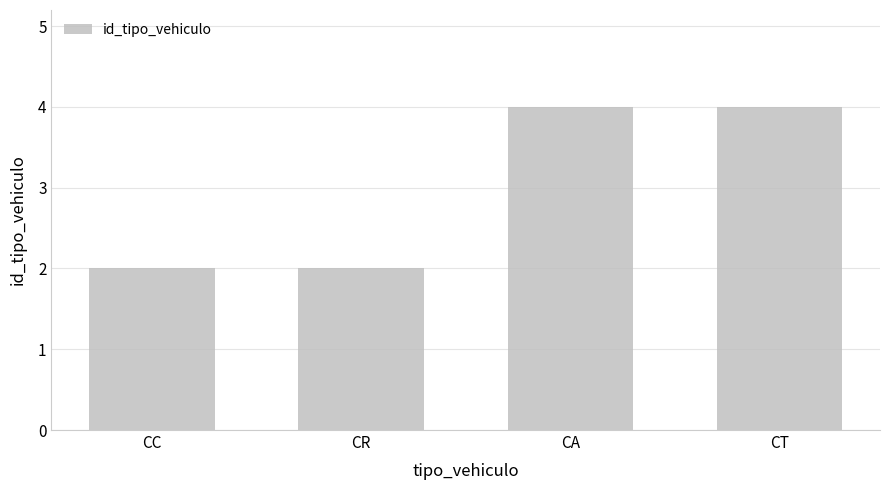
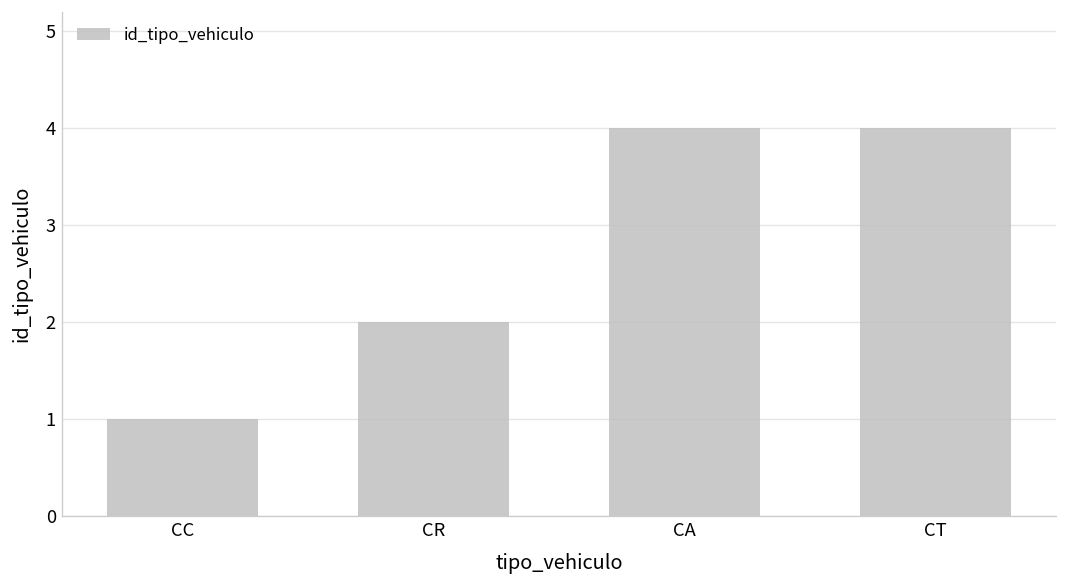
  {
-   "CC": 2,
+   "CC": 1,
    "CR": 2,
    "CA": 4,
    "CT": 4
  }
